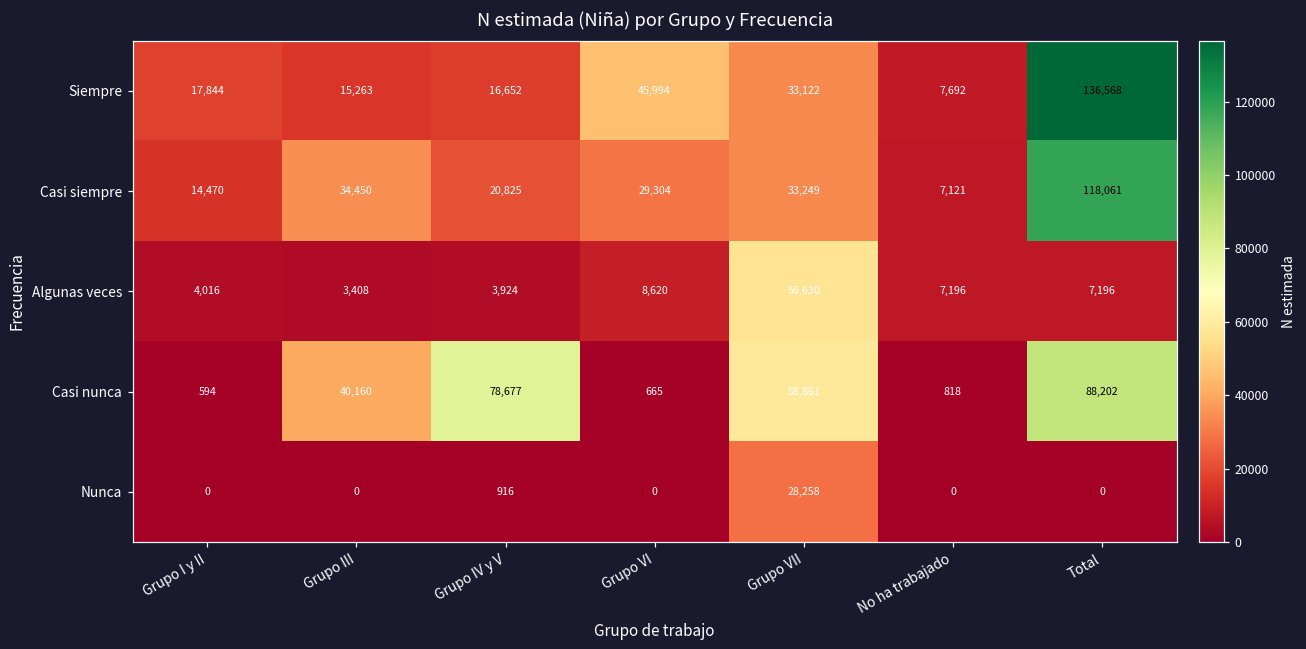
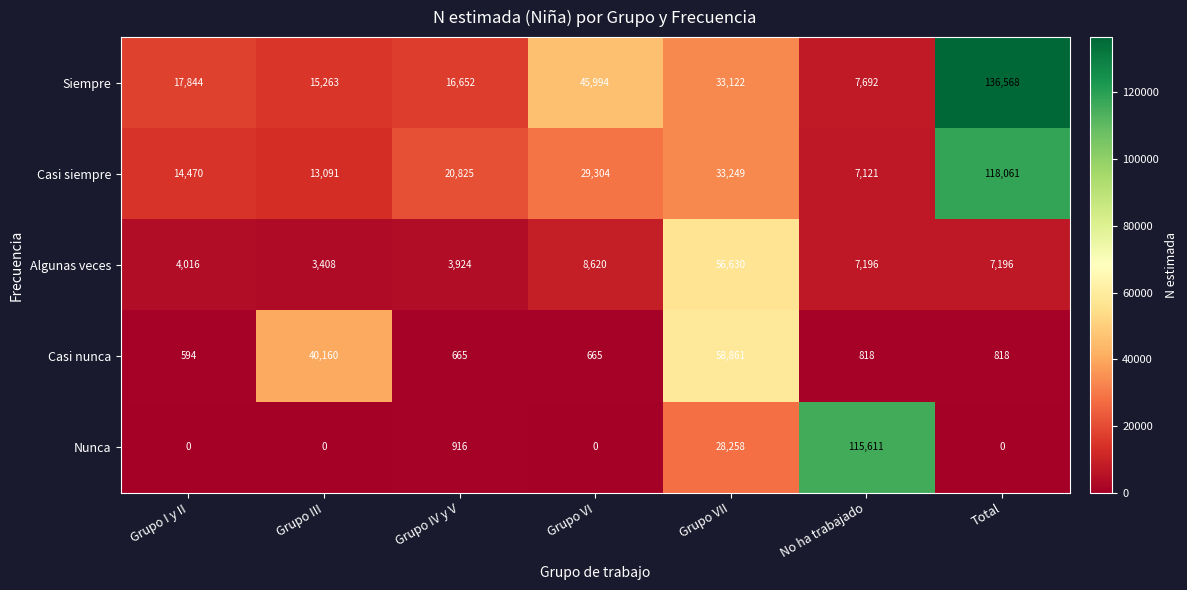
  {
    "Siempre": {
      "Grupo I y II": "17,844",
      "Grupo III": "15,263",
      "Grupo IV y V": "16,652",
      "Grupo VI": "45,994",
      "Grupo VII": "33,122",
      "No ha trabajado": "7,692",
      "Total": "136,568"
    },
    "Casi siempre": {
      "Grupo I y II": "14,470",
-     "Grupo III": "34,450",
+     "Grupo III": "13,091",
      "Grupo IV y V": "20,825",
      "Grupo VI": "29,304",
      "Grupo VII": "33,249",
      "No ha trabajado": "7,121",
      "Total": "118,061"
    },
    "Algunas veces": {
      "Grupo I y II": "4,016",
      "Grupo III": "3,408",
      "Grupo IV y V": "3,924",
      "Grupo VI": "8,620",
      "Grupo VII": "56,630",
      "No ha trabajado": "7,196",
      "Total": "7,196"
    },
    "Casi nunca": {
      "Grupo I y II": "594",
      "Grupo III": "40,160",
-     "Grupo IV y V": "78,677",
+     "Grupo IV y V": "665",
      "Grupo VI": "665",
      "Grupo VII": "58,861",
      "No ha trabajado": "818",
-     "Total": "88,202"
+     "Total": "818"
    },
    "Nunca": {
      "Grupo I y II": "0",
      "Grupo III": "0",
      "Grupo IV y V": "916",
      "Grupo VI": "0",
      "Grupo VII": "28,258",
-     "No ha trabajado": "0",
+     "No ha trabajado": "115,611",
      "Total": "0"
    }
  }
